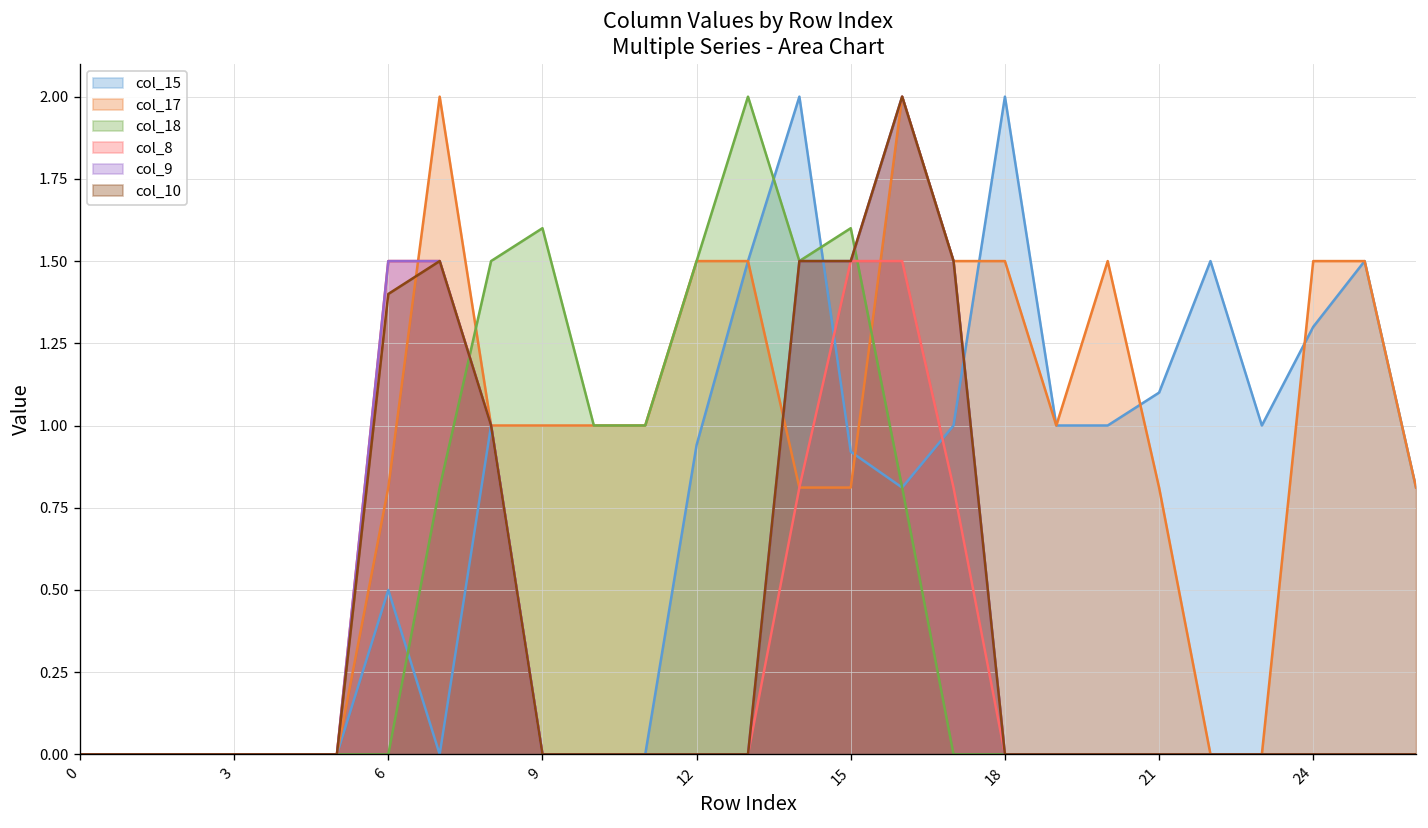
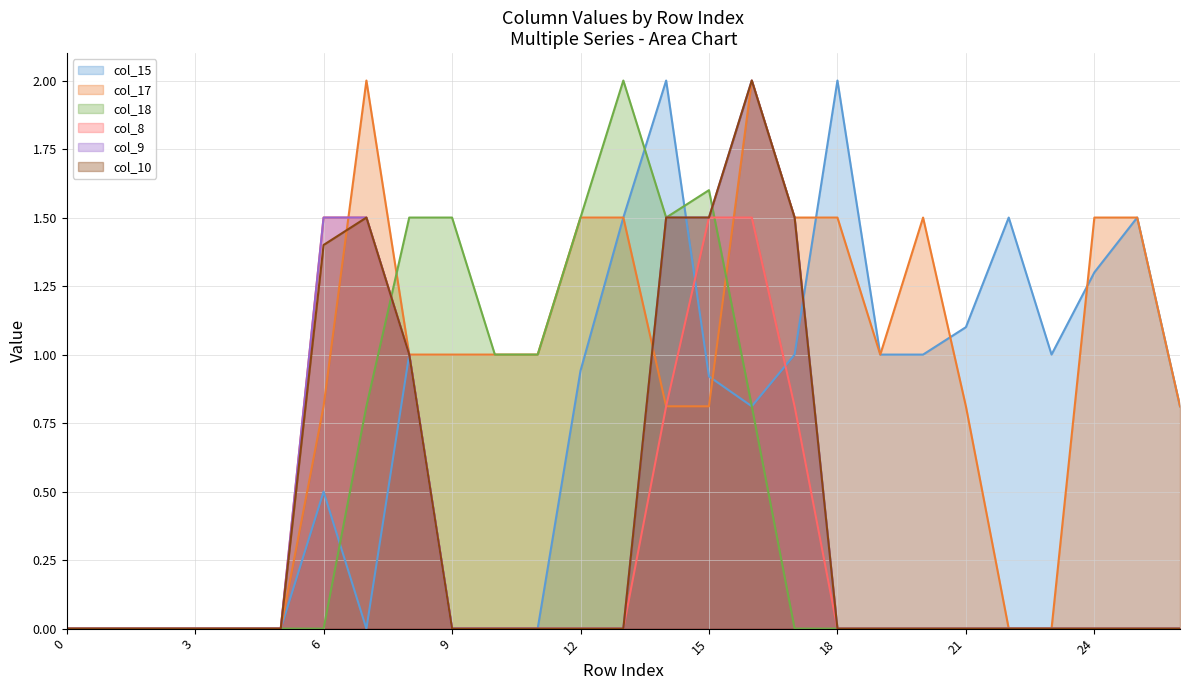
  {
    "col_18": {
      "6": 0.0,
-     "9": 1.6,
+     "9": 1.5,
      "15": 1.6
    },
    "col_10": {
      "6": 1.4
    }
  }
